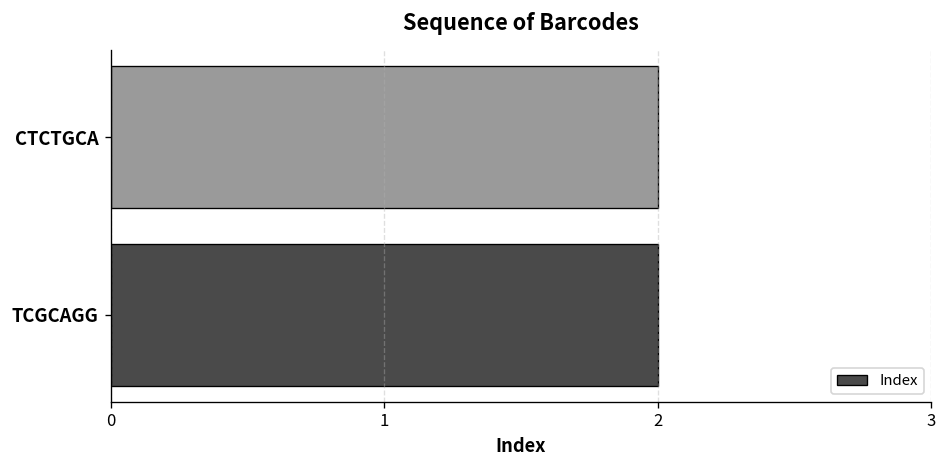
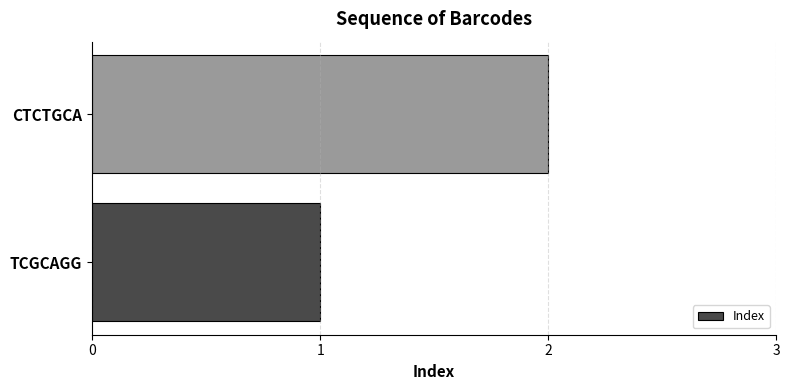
  {
    "CTCTGCA": 2,
-   "TCGCAGG": 2
+   "TCGCAGG": 1
  }
